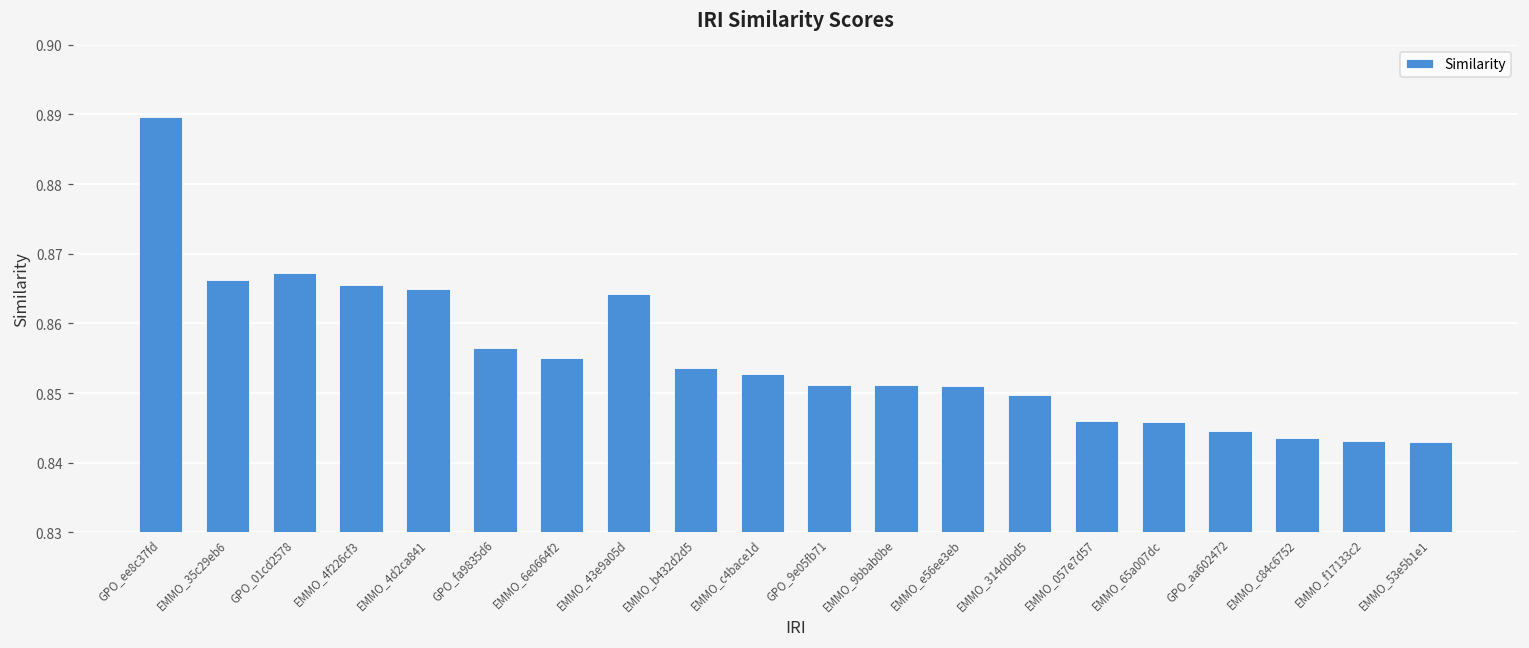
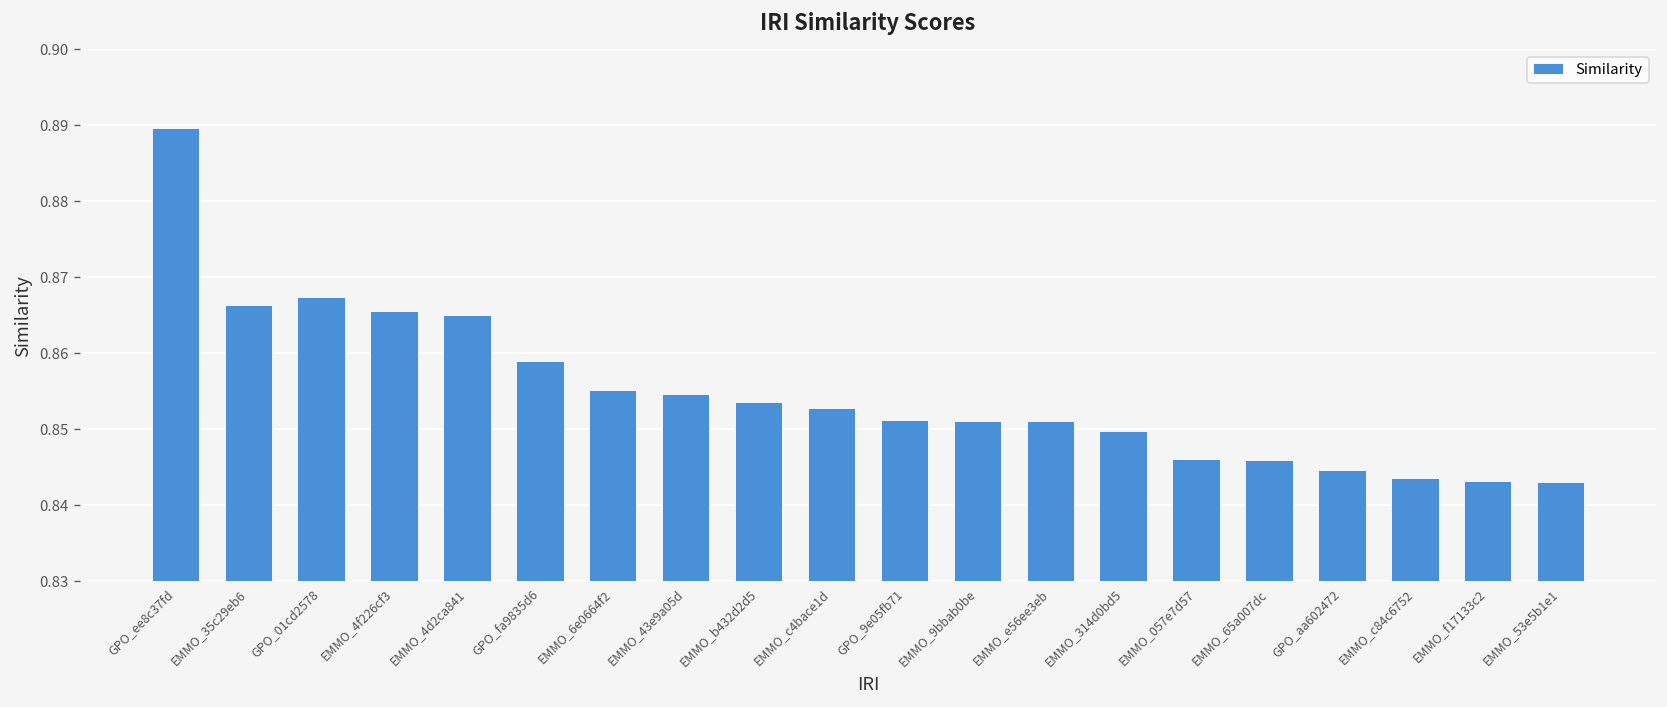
  {
    "GPO_ee8c37fd": 0.890,
    "EMMO_35c29eb6": 0.866,
    "GPO_01cd2578": 0.867,
    "EMMO_4f226cf3": 0.866,
    "EMMO_4d2ca841": 0.865,
-   "GPO_fa9835d6": 0.857,
+   "GPO_fa9835d6": 0.859,
    "EMMO_6e0664f2": 0.855,
-   "EMMO_43e9a05d": 0.864,
+   "EMMO_43e9a05d": 0.855,
    "EMMO_b432d2d5": 0.854,
    "EMMO_c4bace1d": 0.853,
    "GPO_9e05fb71": 0.851,
    "EMMO_9bbab0be": 0.851,
    "EMMO_e56ee3eb": 0.851,
    "EMMO_314d0bd5": 0.850,
    "EMMO_057e7d57": 0.846,
    "EMMO_65a007dc": 0.846,
    "GPO_aa602472": 0.845,
    "EMMO_c84c6752": 0.844,
    "EMMO_f17133c2": 0.843,
    "EMMO_53e5b1e1": 0.843
  }
